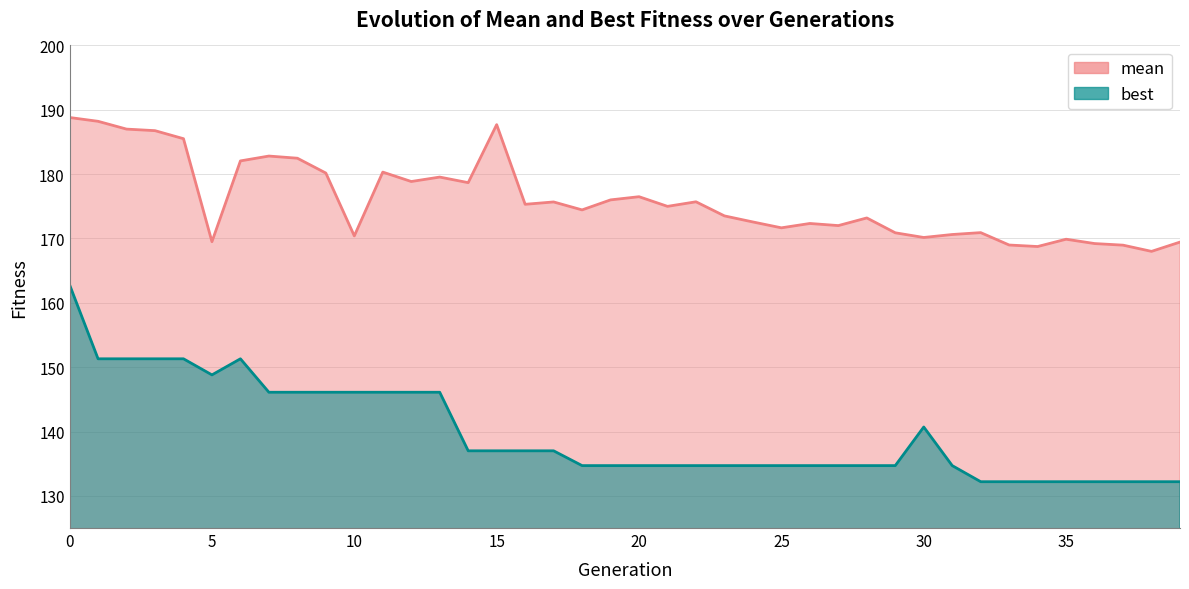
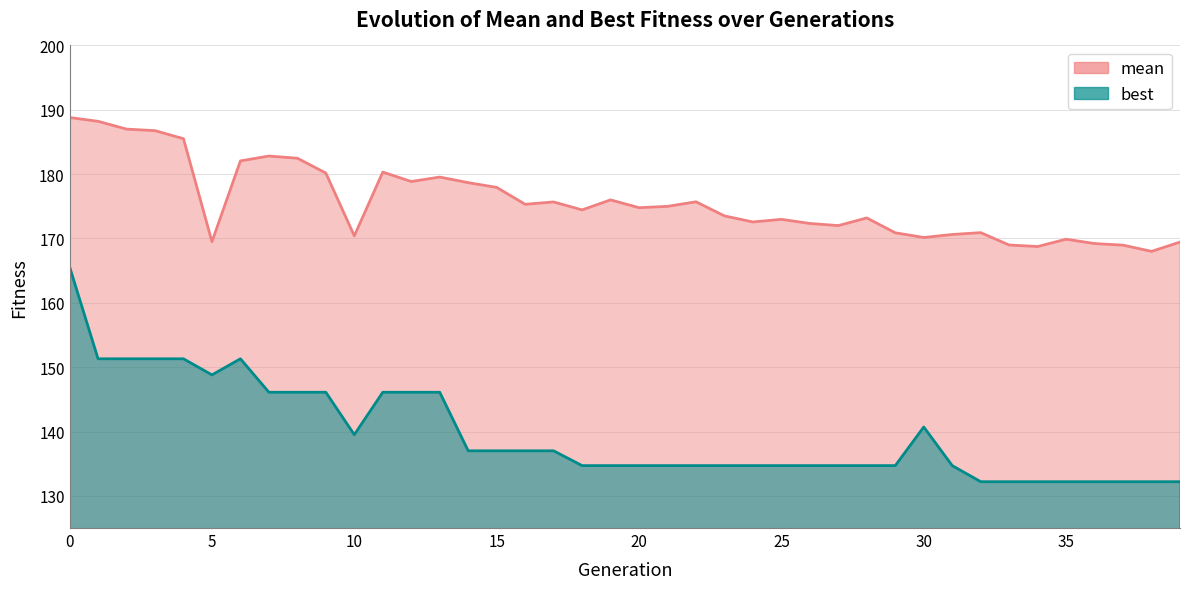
  {
    "mean": {
      "0": 189,
      "5": 169,
      "10": 170,
-     "15": 188,
-     "20": 176,
-     "25": 172,
+     "15": 178,
+     "20": 175,
+     "25": 173,
      "30": 170,
      "35": 170
    },
    "best": {
-     "0": 163,
+     "0": 166,
      "5": 149,
-     "10": 146,
+     "10": 140,
      "15": 137,
      "20": 135,
      "25": 135,
      "30": 141,
      "35": 132
    }
  }
